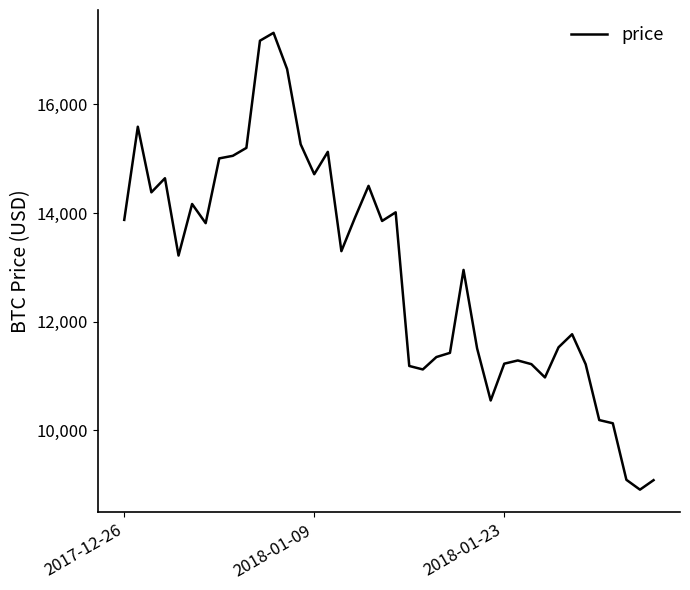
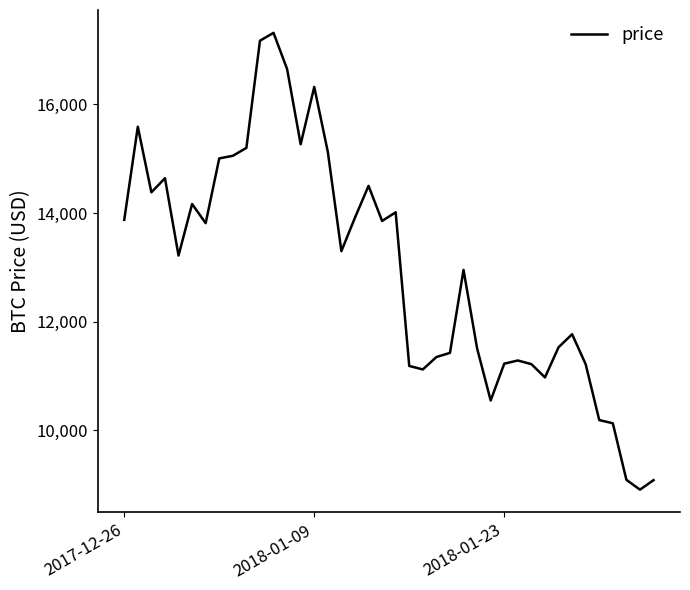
  {
    "2017-12-26": "13,900",
-   "2018-01-09": "14,700",
+   "2018-01-09": "16,300",
    "2018-01-23": "11,200"
  }
